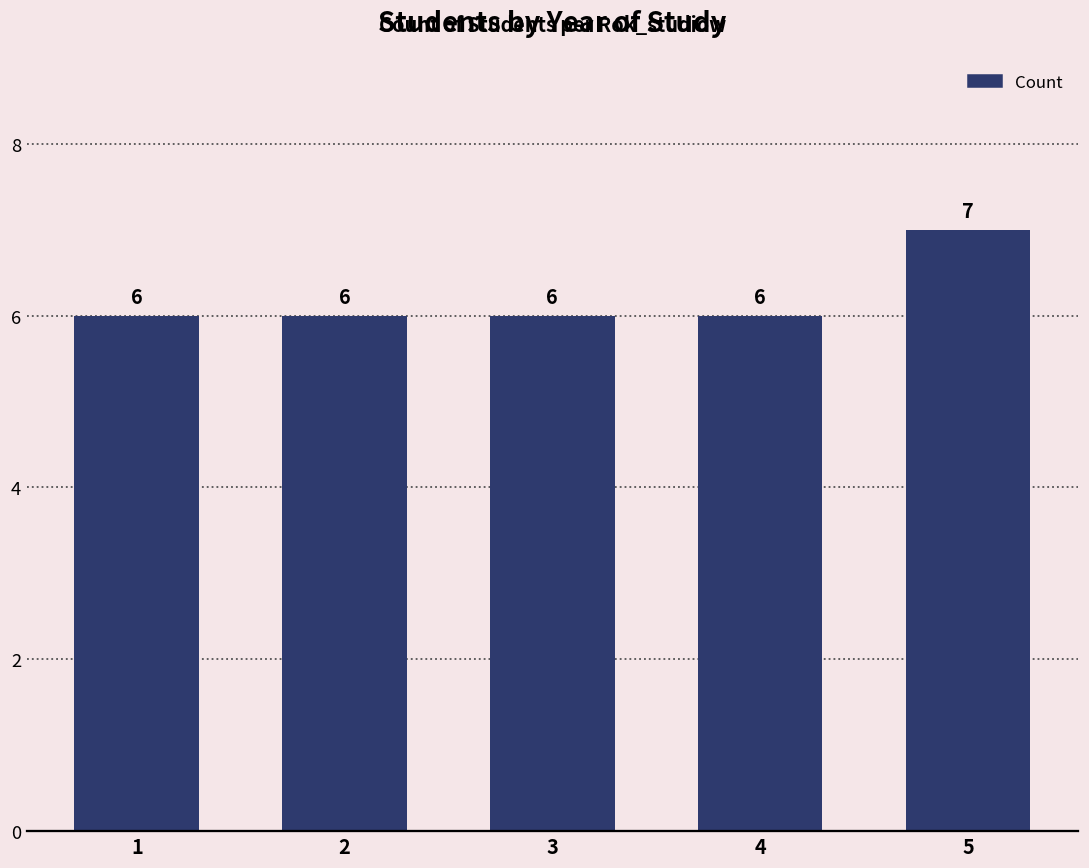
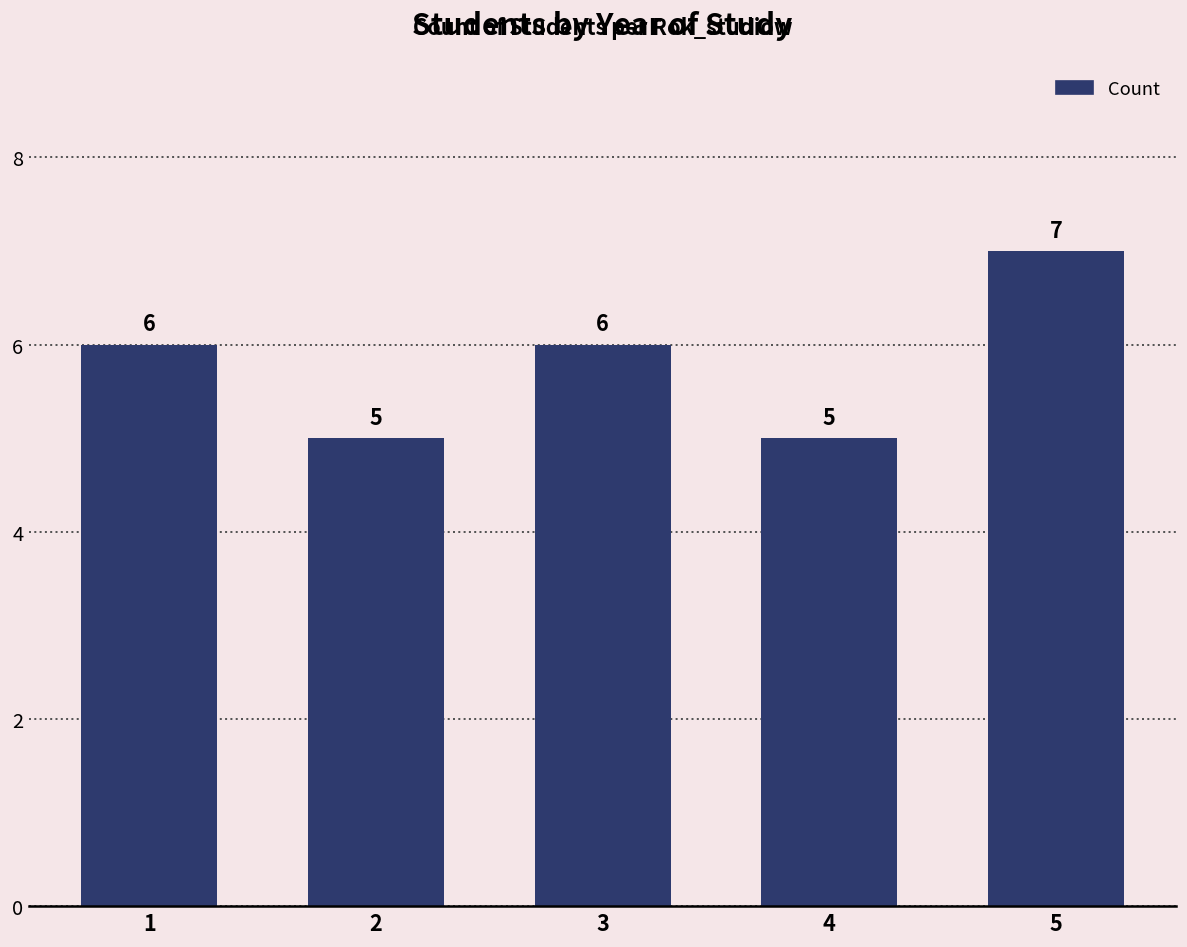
  {
    "1": 6,
-   "2": 6,
+   "2": 5,
    "3": 6,
-   "4": 6,
+   "4": 5,
    "5": 7
  }
